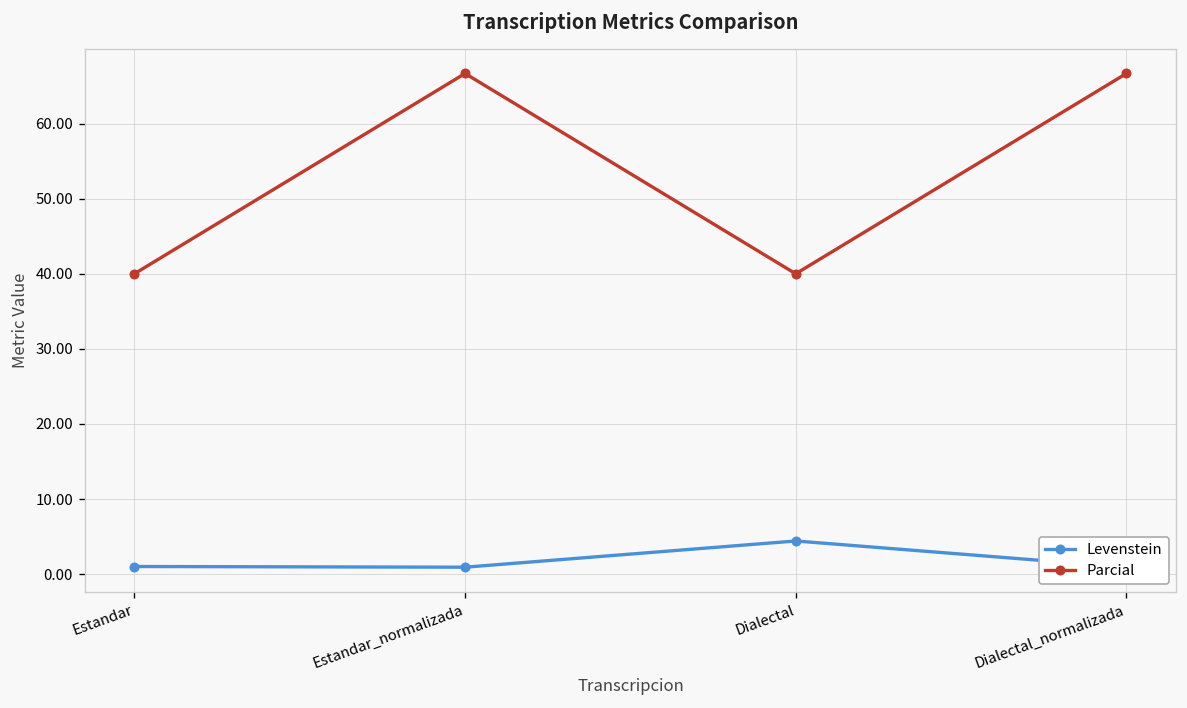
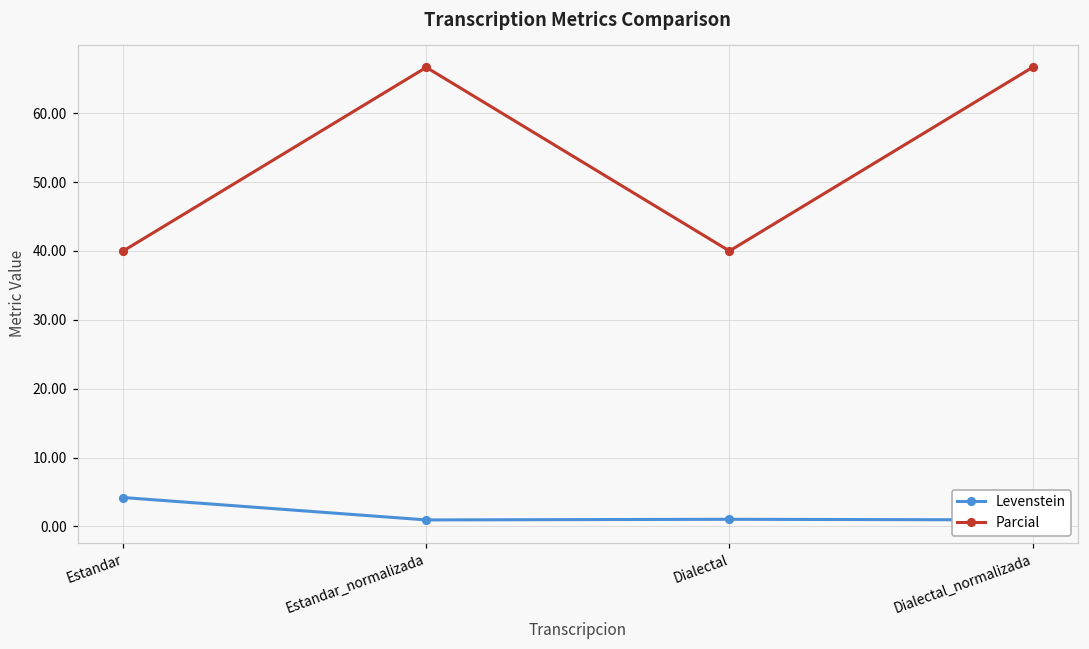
  {
    "Levenstein": {
-     "Estandar": 1,
+     "Estandar": 4,
      "Estandar_normalizada": 1,
-     "Dialectal": 4
+     "Dialectal": 1
    },
    "Parcial": {
      "Estandar": 40,
      "Estandar_normalizada": 67,
      "Dialectal": 40,
      "Dialectal_normalizada": 67
    }
  }
